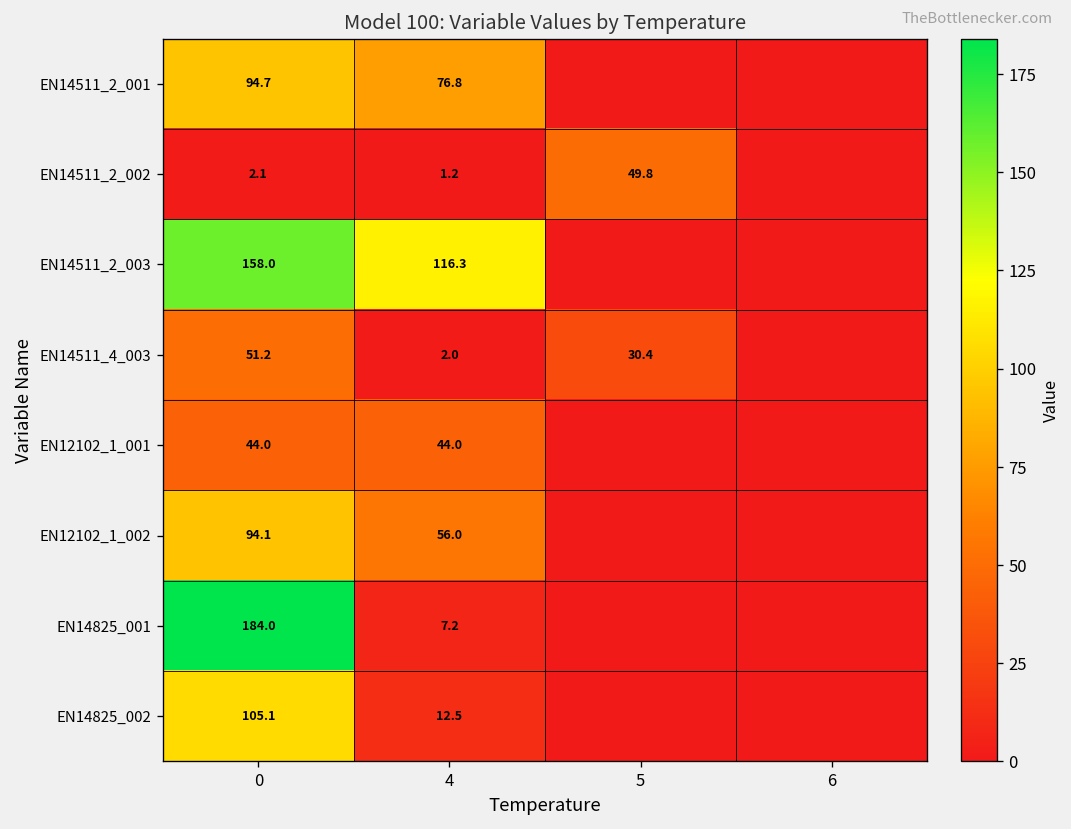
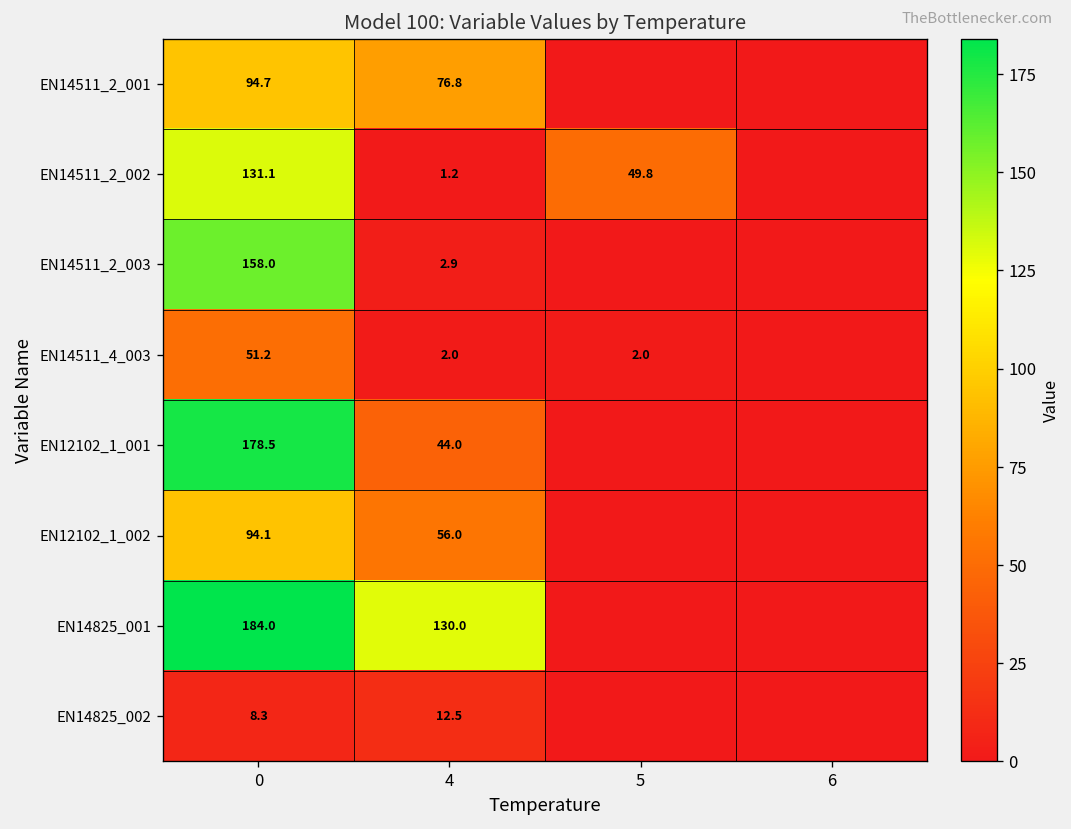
  {
    "EN14511_2_001": {
      "0": 94.7,
      "4": 76.8
    },
    "EN14511_2_002": {
-     "0": 2.1,
+     "0": 131.1,
      "4": 1.2,
      "5": 49.8
    },
    "EN14511_2_003": {
      "0": 158.0,
-     "4": 116.3
+     "4": 2.9
    },
    "EN14511_4_003": {
      "0": 51.2,
      "4": 2.0,
-     "5": 30.4
+     "5": 2.0
    },
    "EN12102_1_001": {
-     "0": 44.0,
+     "0": 178.5,
      "4": 44.0
    },
    "EN12102_1_002": {
      "0": 94.1,
      "4": 56.0
    },
    "EN14825_001": {
      "0": 184.0,
-     "4": 7.2
+     "4": 130.0
    },
    "EN14825_002": {
-     "0": 105.1,
+     "0": 8.3,
      "4": 12.5
    }
  }
